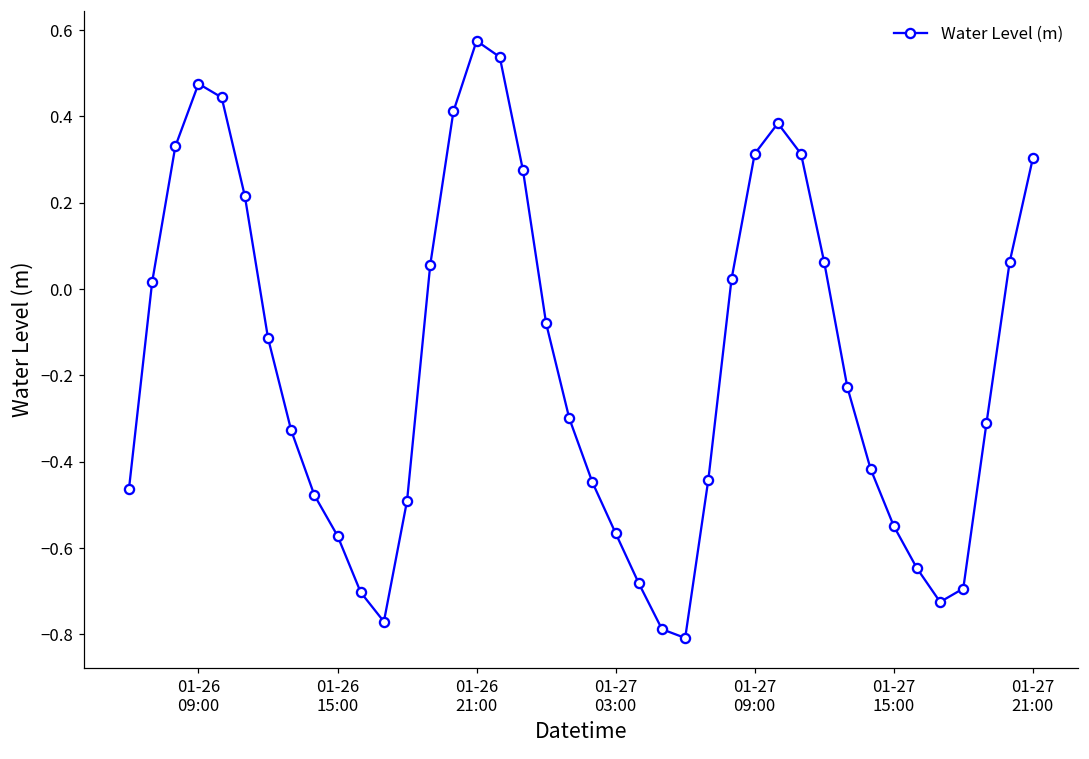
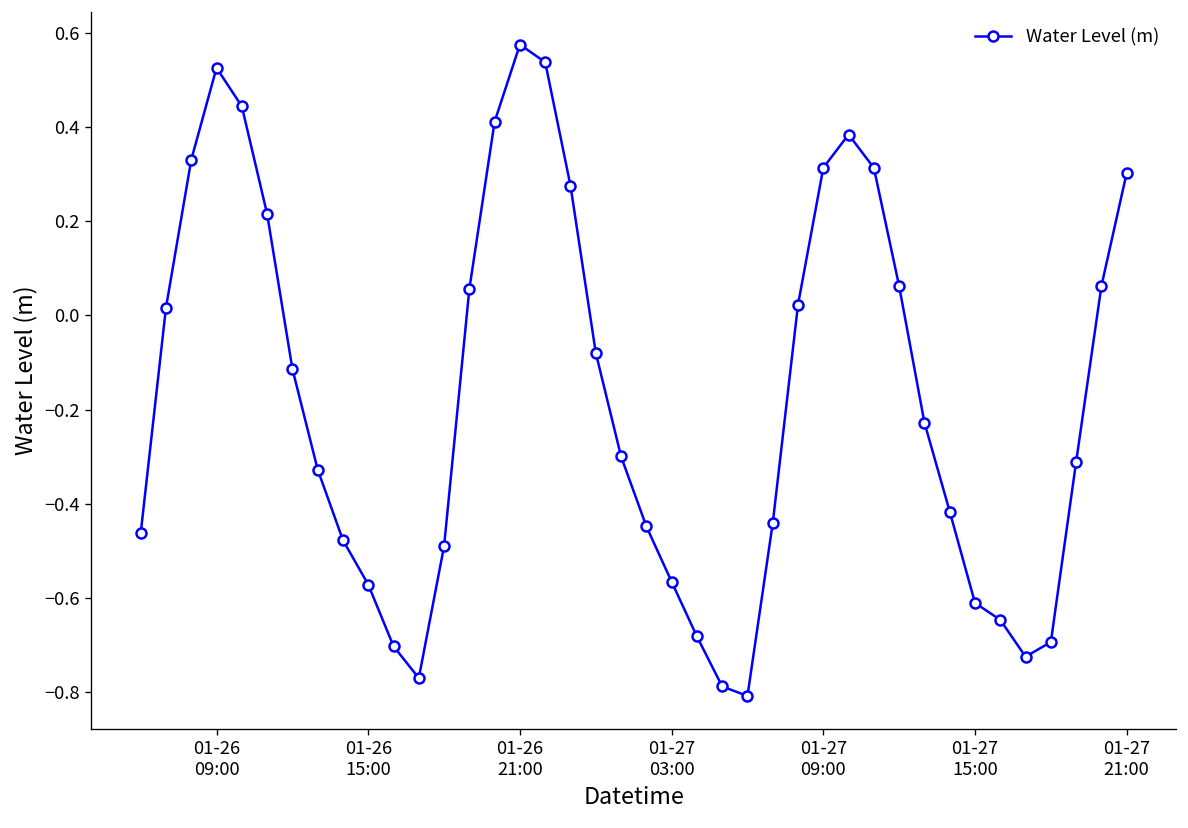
  {
-   "01-26 09:00": 0.48,
+   "01-26 09:00": 0.53,
    "01-26 15:00": -0.57,
    "01-26 21:00": 0.58,
    "01-27 03:00": -0.57,
    "01-27 09:00": 0.31,
-   "01-27 15:00": -0.55,
+   "01-27 15:00": -0.61,
    "01-27 21:00": 0.30
  }
